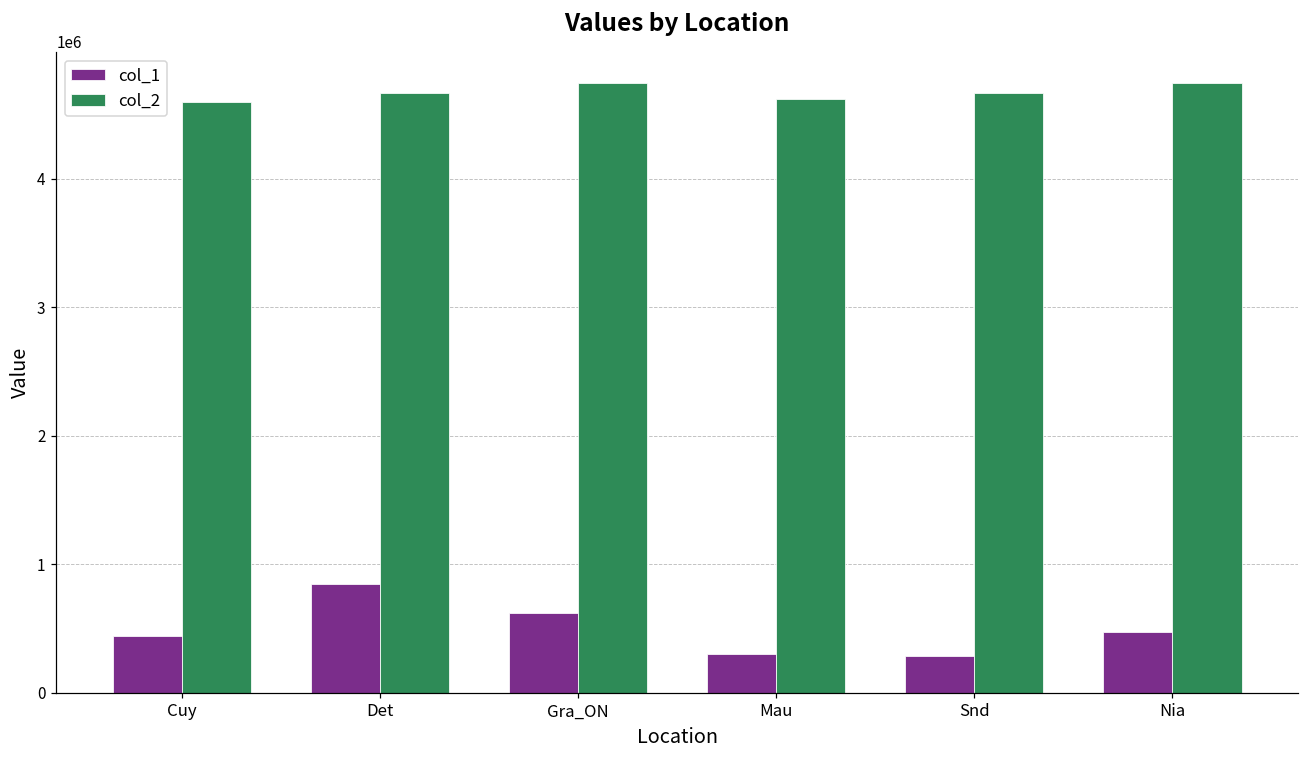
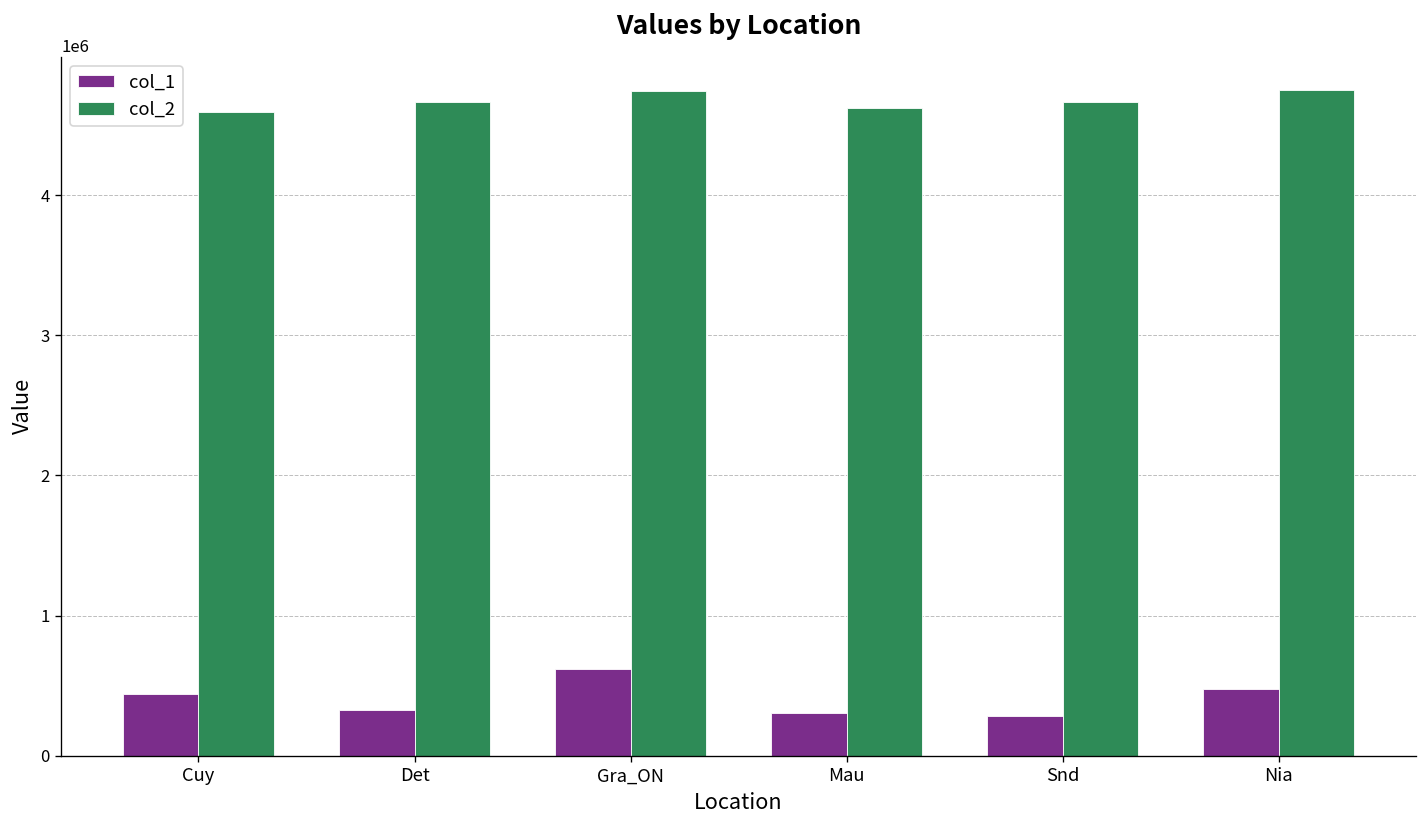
  {
    "col_1": {
      "Cuy": 440000,
-     "Det": 850000,
+     "Det": 320000,
      "Gra_ON": 620000,
      "Mau": 300000,
      "Snd": 280000,
      "Nia": 470000
    },
    "col_2": {
      "Cuy": 4590000,
      "Det": 4670000,
      "Gra_ON": 4740000,
      "Mau": 4620000,
      "Snd": 4660000,
      "Nia": 4750000
    }
  }
